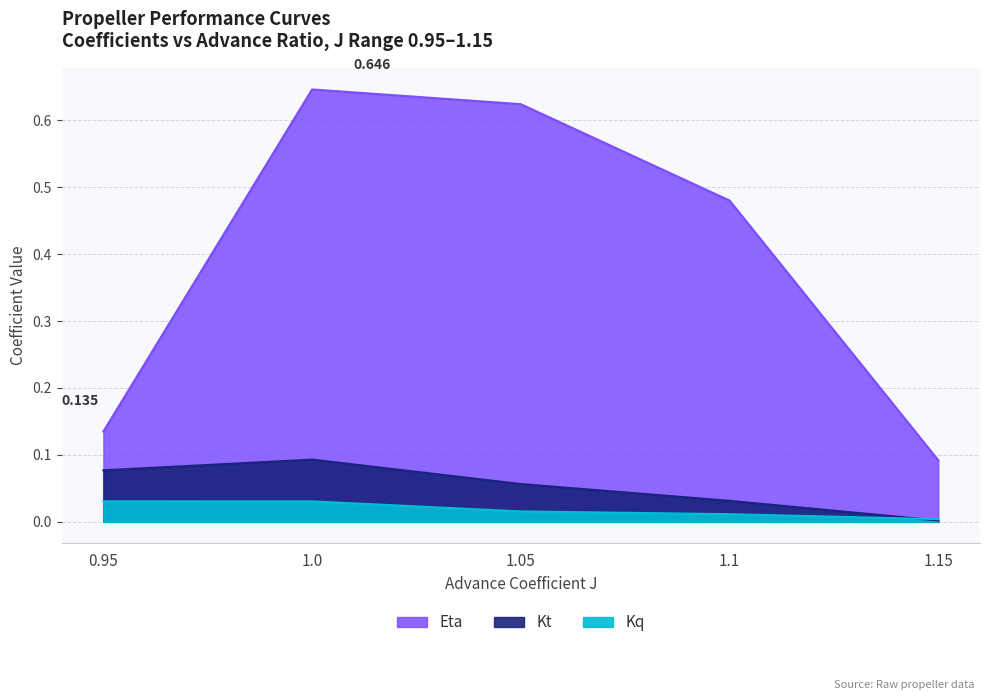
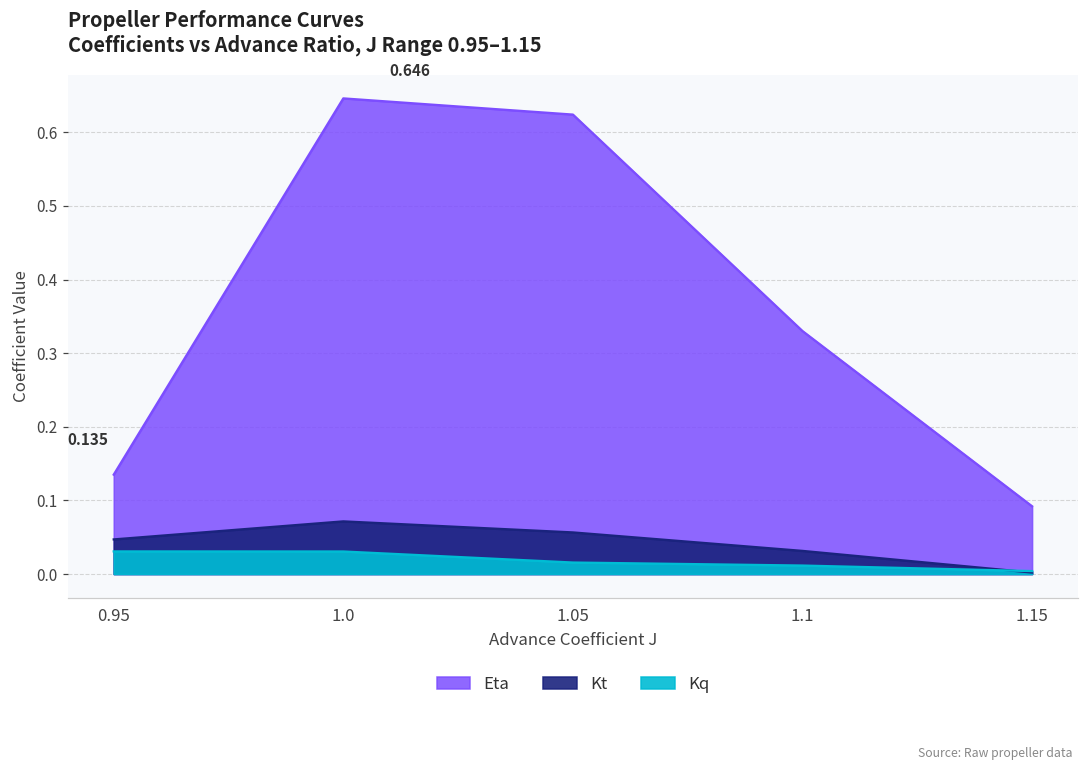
  {
    "Eta": {
      "1.0": 0.65,
      "1.05": 0.62,
-     "1.1": 0.48,
+     "1.1": 0.33,
      "1.15": 0.09
    },
    "Kt": {
-     "0.95": 0.08,
-     "1.0": 0.09,
+     "0.95": 0.05,
+     "1.0": 0.07,
      "1.05": 0.06,
      "1.1": 0.03
    },
    "Kq": {
      "0.95": 0.03,
      "1.0": 0.03,
      "1.05": 0.02,
      "1.1": 0.01
    }
  }
